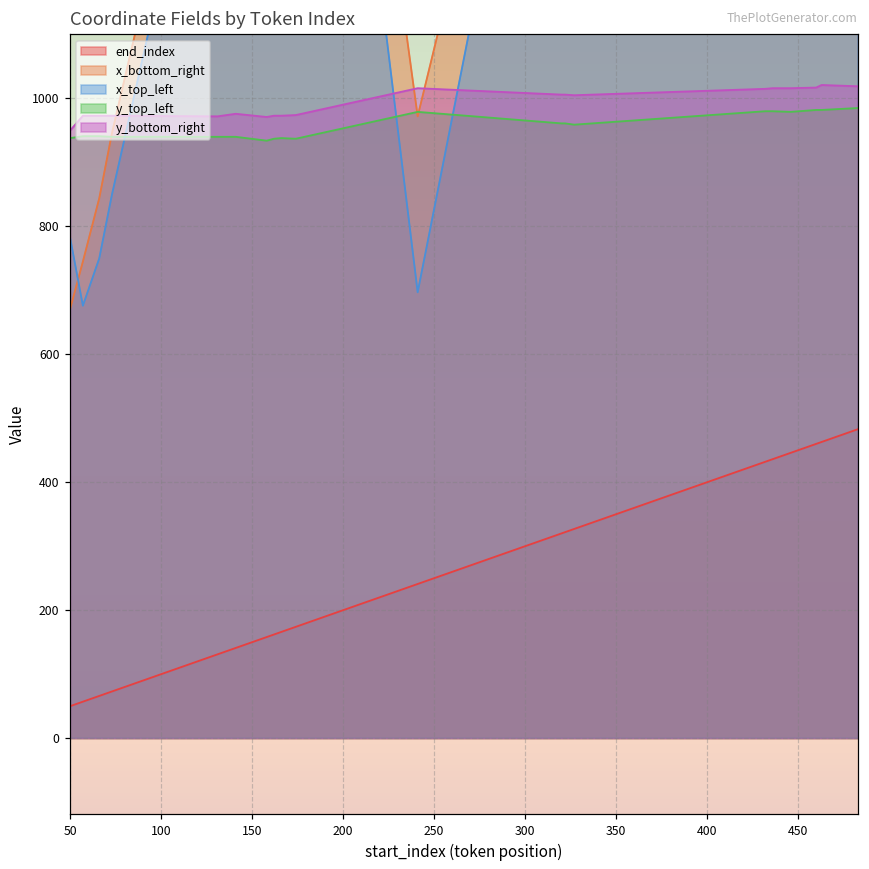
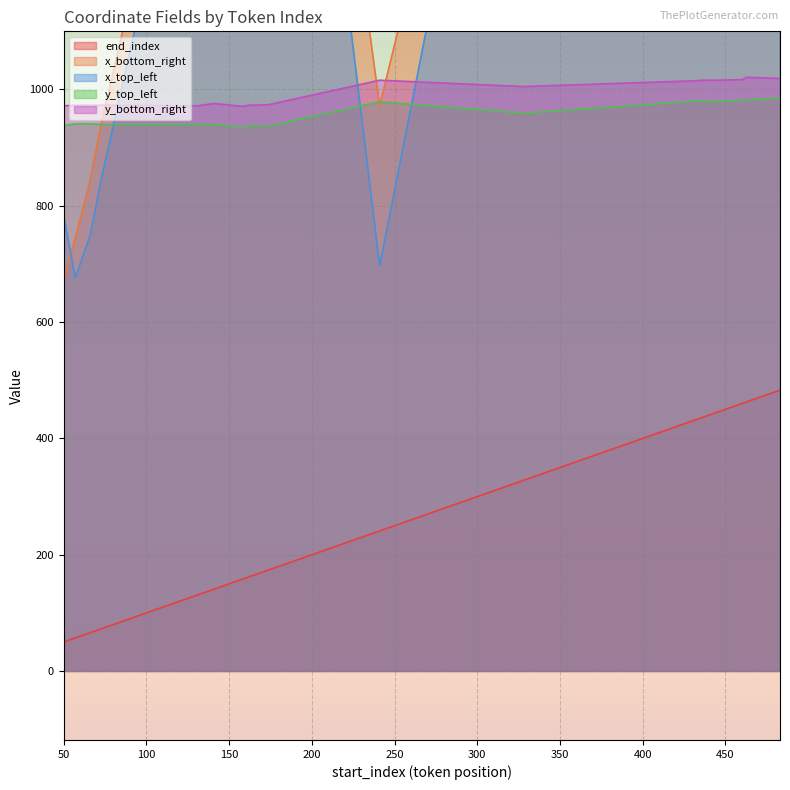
  {
    "x_top_left": {
      "50": 780
    },
    "y_top_left": {
      "50": 940
    },
    "y_bottom_right": {
-     "50": 950
+     "50": 970
    }
  }
